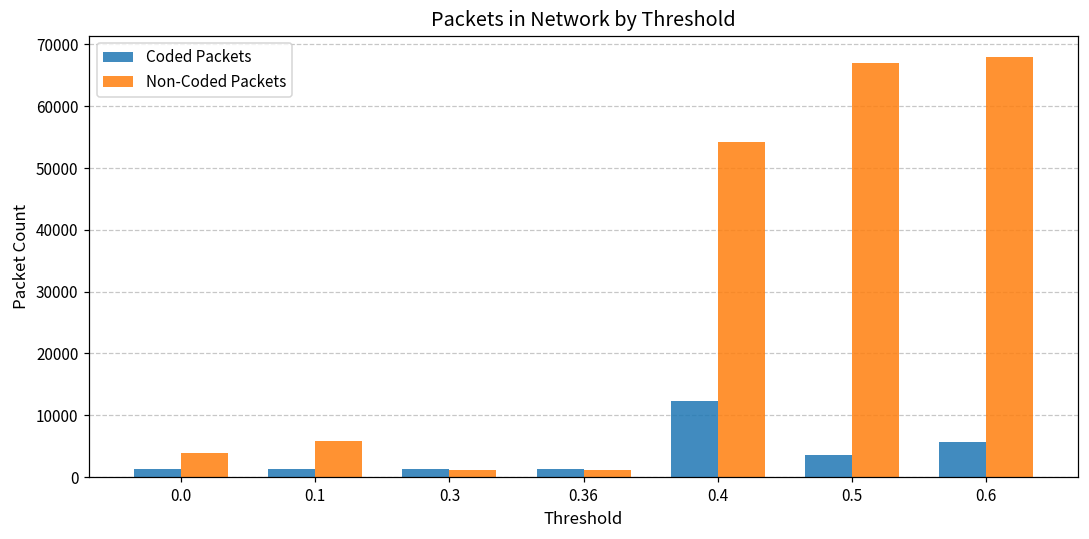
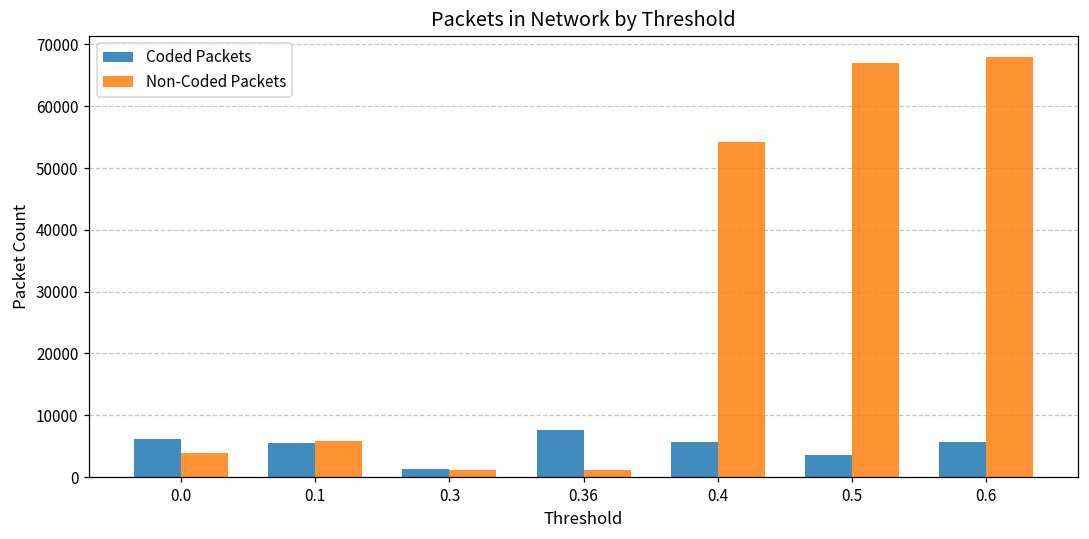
  {
    "Coded Packets": {
-     "0.0": 1000,
-     "0.1": 1000,
+     "0.0": 6000,
+     "0.1": 6000,
      "0.3": 1000,
-     "0.36": 1000,
-     "0.4": 12000,
+     "0.36": 8000,
+     "0.4": 6000,
      "0.5": 4000,
      "0.6": 6000
    },
    "Non-Coded Packets": {
      "0.0": 4000,
      "0.1": 6000,
      "0.3": 1000,
      "0.36": 1000,
      "0.4": 54000,
      "0.5": 67000,
      "0.6": 68000
    }
  }
